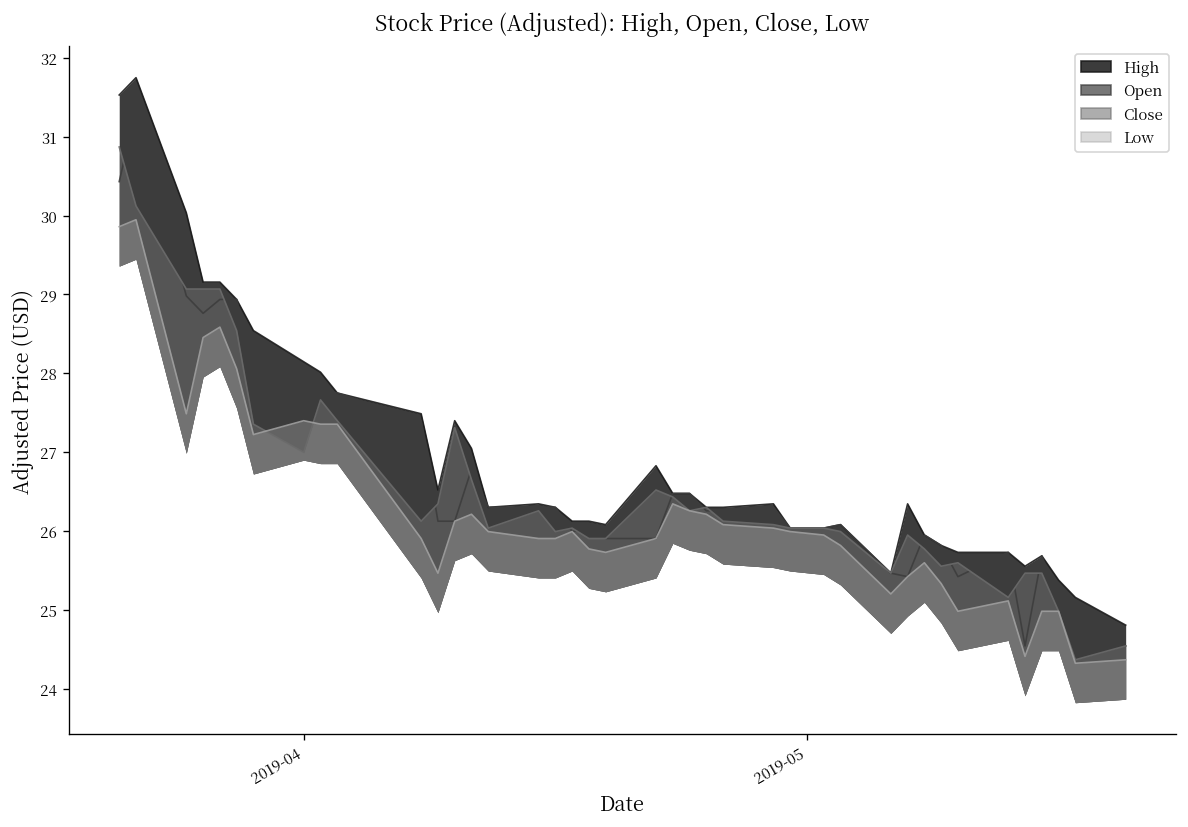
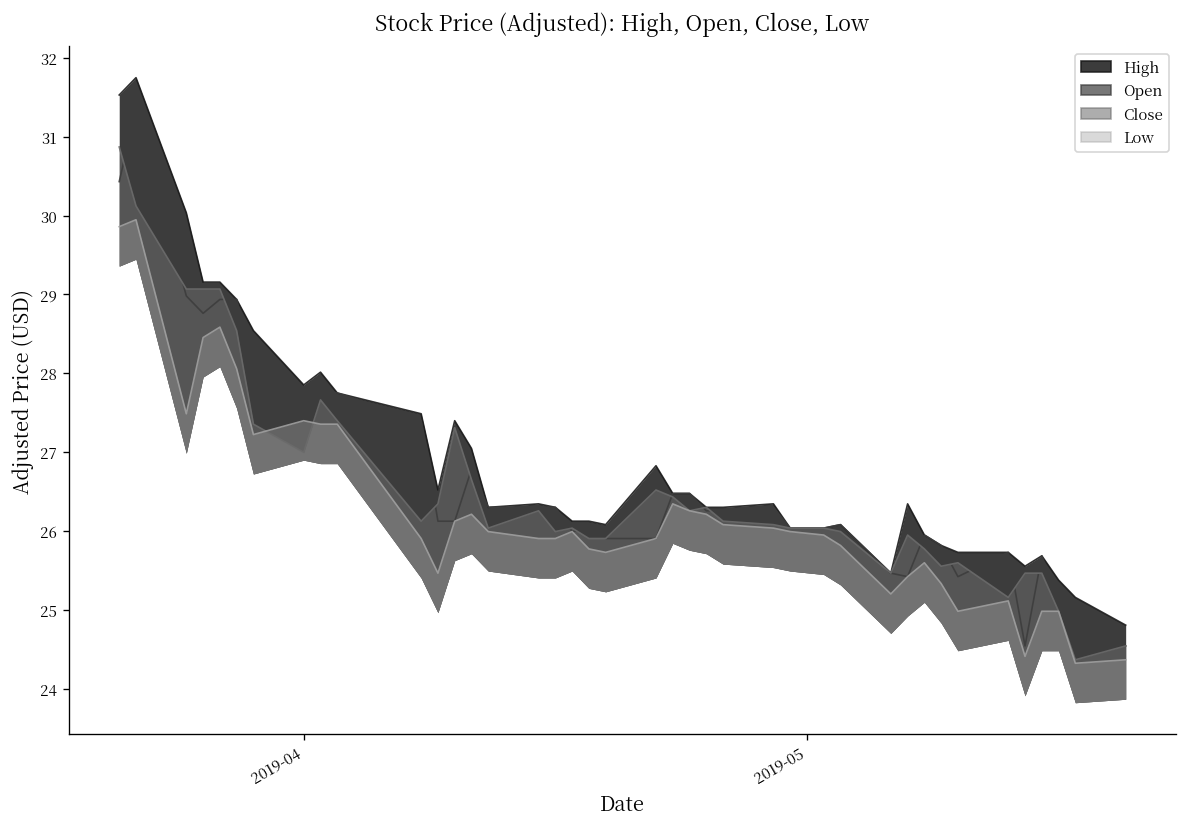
  {
    "High": {
-     "2019-04": 28.1
+     "2019-04": 27.9
    },
    "Close": {
      "2019-04": 27.0
    }
  }
